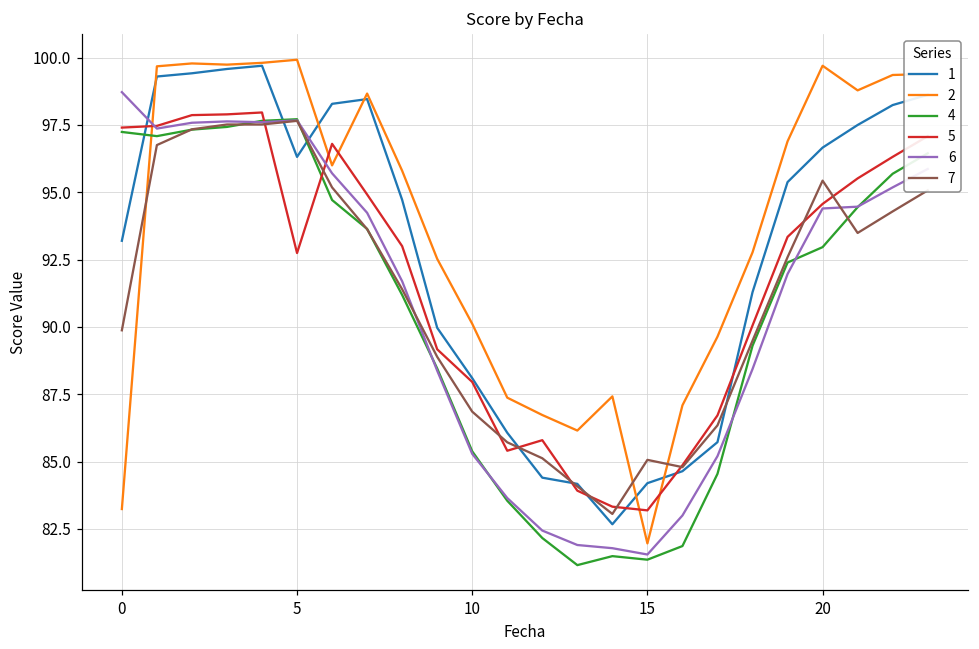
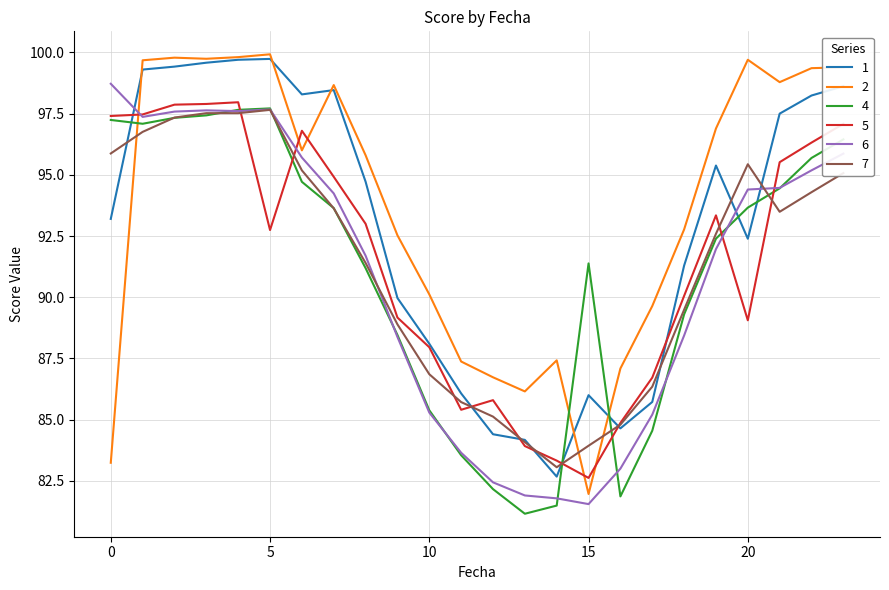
  {
    "1": {
      "0": 93.2,
-     "5": 96.3,
+     "5": 99.7,
      "10": 88.1,
-     "15": 84.2,
-     "20": 96.7
+     "15": 86.0,
+     "20": 92.4
    },
    "2": {
      "0": 83.2,
      "5": 99.9,
      "10": 90.1,
      "15": 82.0,
      "20": 99.7
    },
    "4": {
      "0": 97.2,
-     "15": 81.4,
-     "20": 93.0
+     "15": 91.4,
+     "20": 93.7
    },
    "5": {
      "0": 97.4,
      "5": 92.7,
      "10": 88.0,
-     "15": 83.2,
-     "20": 94.6
+     "15": 82.6,
+     "20": 89.1
    },
    "6": {
      "0": 98.7,
      "15": 81.6,
      "20": 94.4
    },
    "7": {
-     "0": 89.9,
+     "0": 95.9,
      "10": 86.9,
-     "15": 85.1,
+     "15": 83.9,
      "20": 95.4
    }
  }
